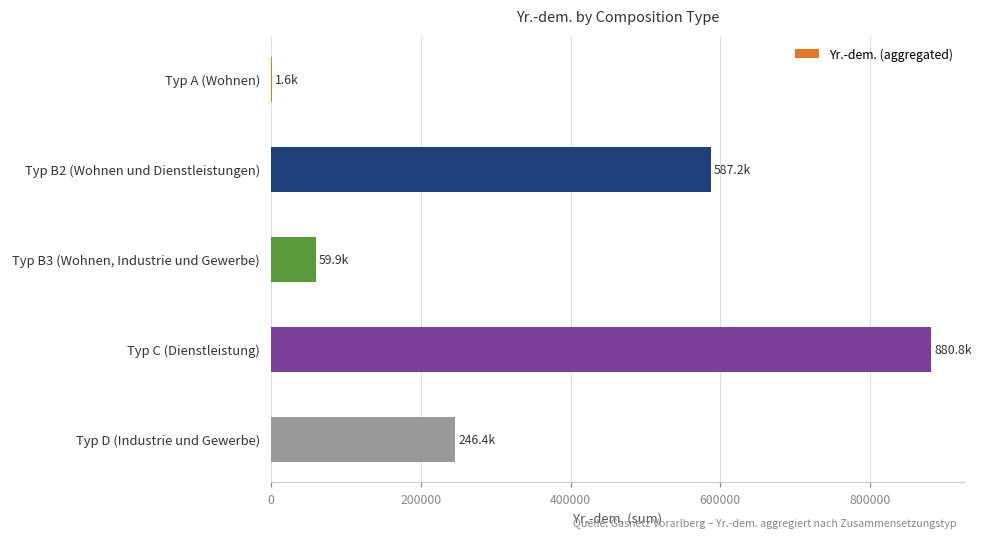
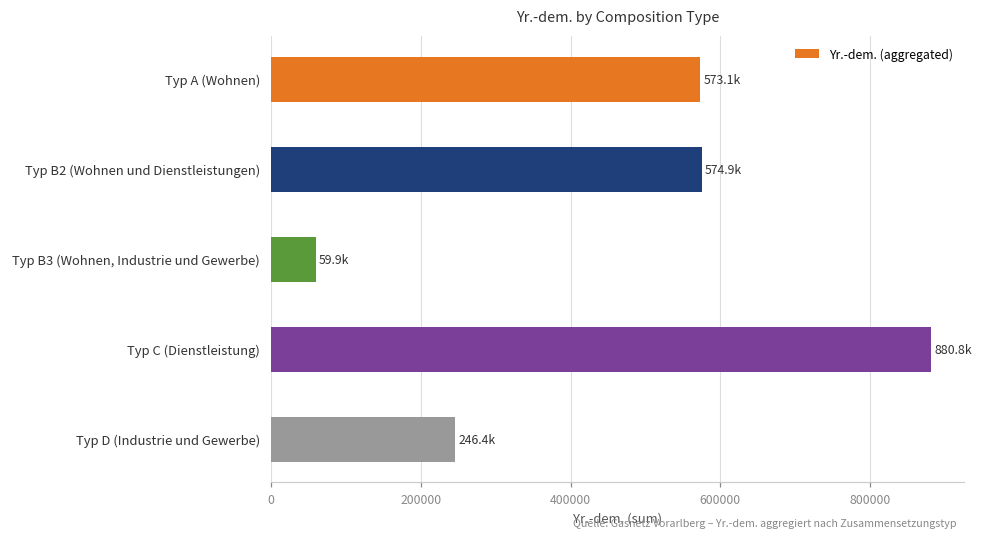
  {
-   "Typ A (Wohnen)": "1.6k",
-   "Typ B2 (Wohnen und Dienstleistungen)": "587.2k",
+   "Typ A (Wohnen)": "573.1k",
+   "Typ B2 (Wohnen und Dienstleistungen)": "574.9k",
    "Typ B3 (Wohnen, Industrie und Gewerbe)": "59.9k",
    "Typ C (Dienstleistung)": "880.8k",
    "Typ D (Industrie und Gewerbe)": "246.4k"
  }
